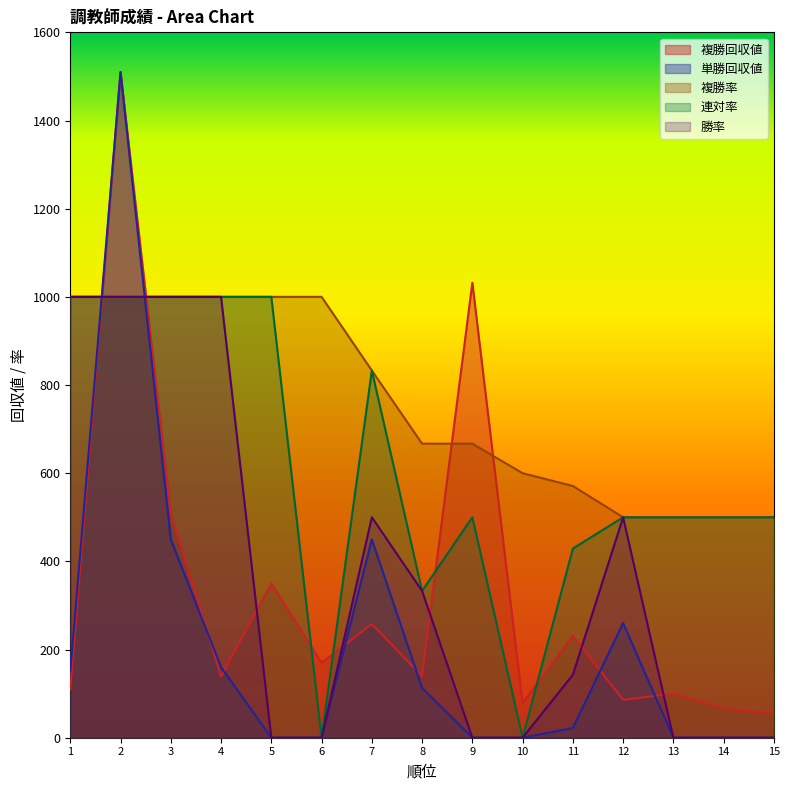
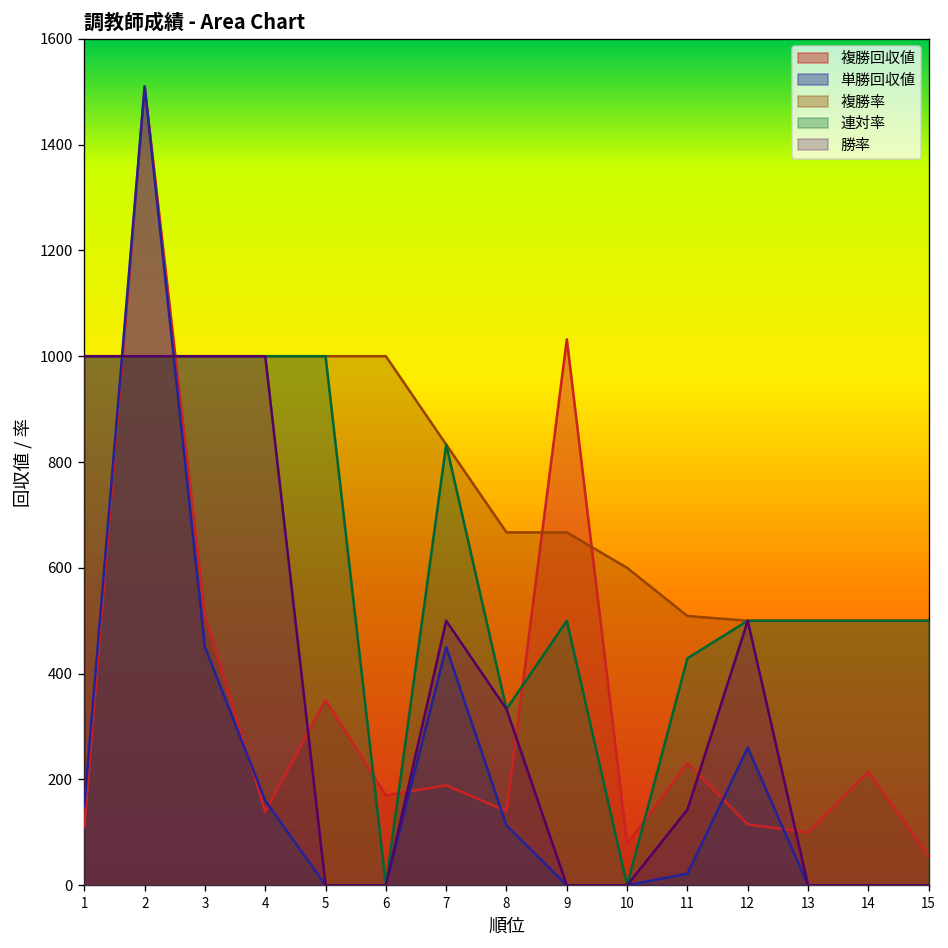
  {
    "複勝回収値": {
      "1": 110,
      "3": 510,
      "4": 140,
      "5": 350,
      "6": 170,
-     "7": 260,
+     "7": 190,
      "8": 140,
      "9": 1030,
      "10": 80,
      "11": 230,
-     "12": 90,
+     "12": 120,
      "13": 100,
-     "14": 70,
+     "14": 220,
      "15": 60
    },
    "複勝率": {
      "6": 1000,
      "8": 670,
      "9": 670,
      "10": 600,
-     "11": 570
+     "11": 510
    }
  }
